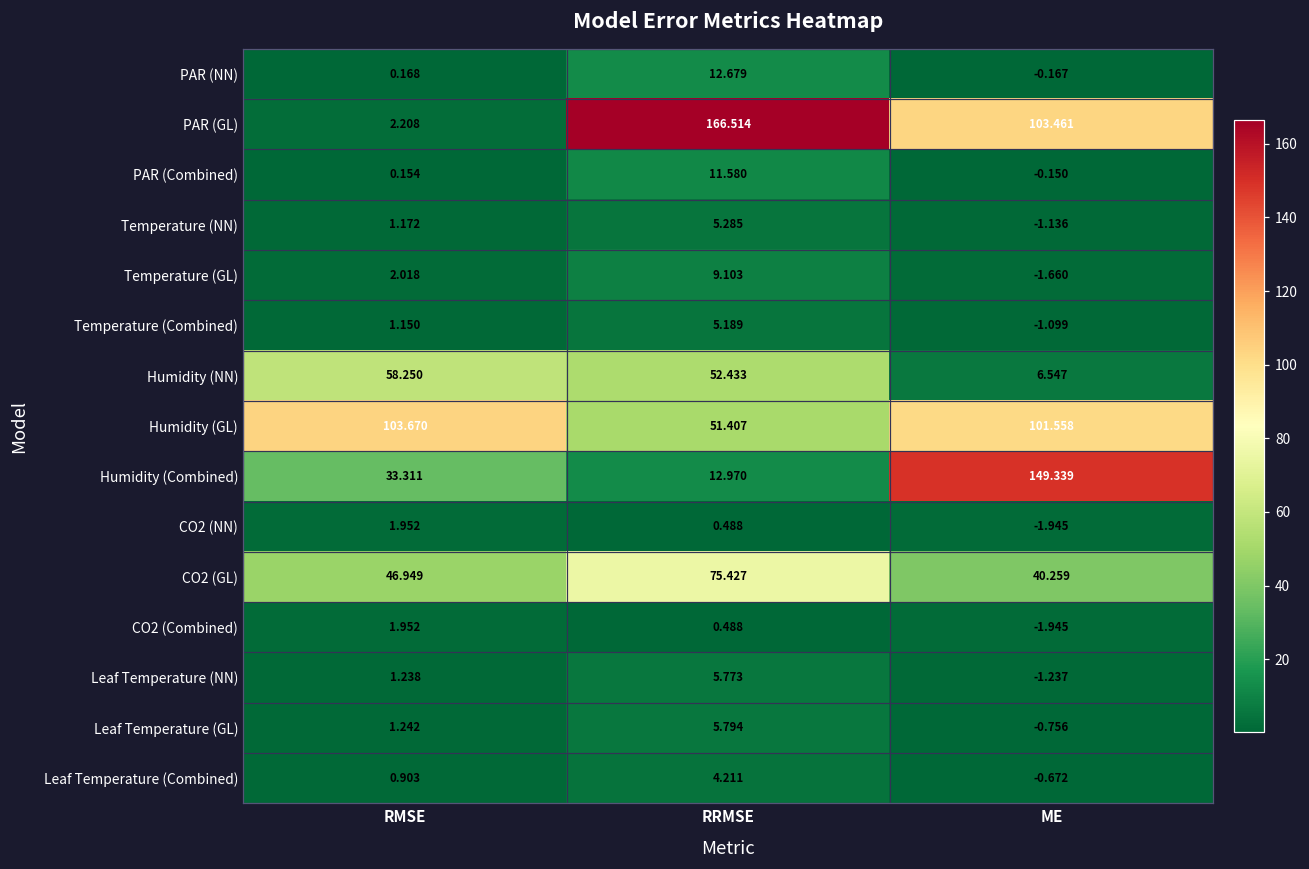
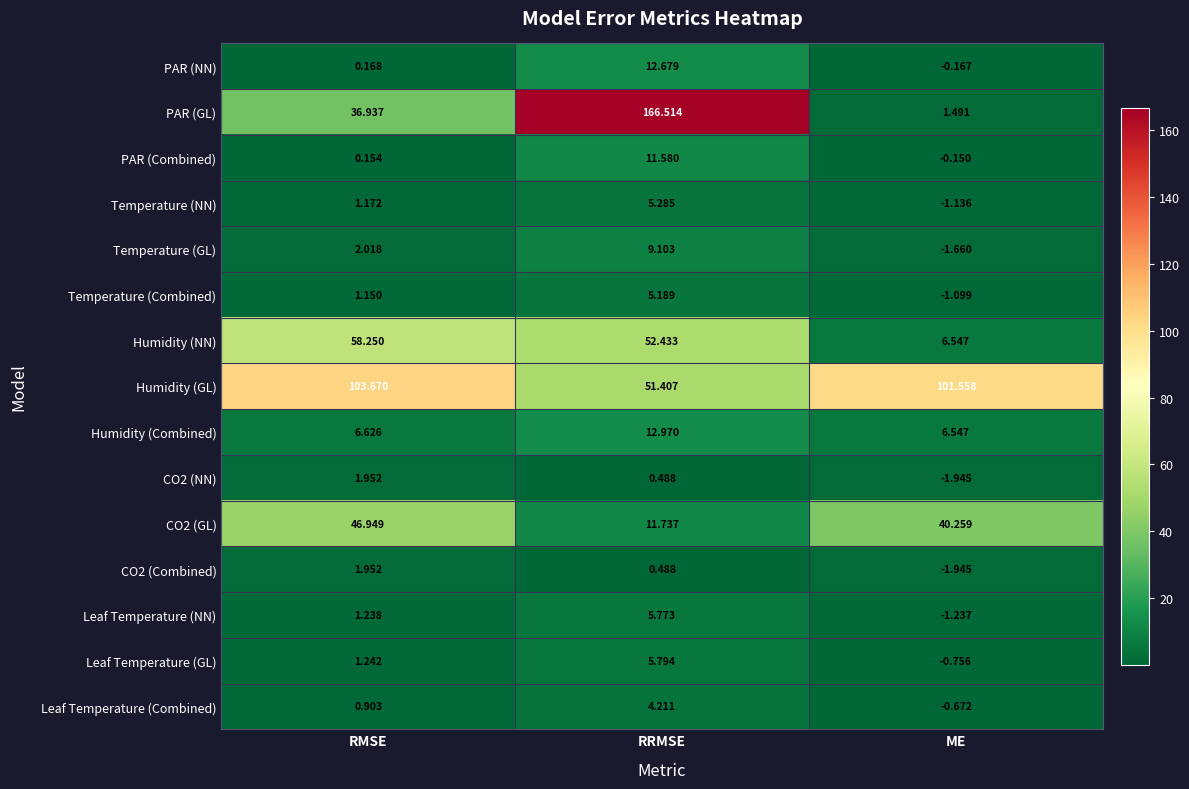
  {
    "PAR (NN)": {
      "RMSE": 0.168,
      "RRMSE": 12.679,
      "ME": -0.167
    },
    "PAR (GL)": {
-     "RMSE": 2.208,
+     "RMSE": 36.937,
      "RRMSE": 166.514,
-     "ME": 103.461
+     "ME": 1.491
    },
    "PAR (Combined)": {
      "RMSE": 0.154,
      "RRMSE": 11.580,
      "ME": -0.150
    },
    "Temperature (NN)": {
      "RMSE": 1.172,
      "RRMSE": 5.285,
      "ME": -1.136
    },
    "Temperature (GL)": {
      "RMSE": 2.018,
      "RRMSE": 9.103,
      "ME": -1.660
    },
    "Temperature (Combined)": {
      "RMSE": 1.150,
      "RRMSE": 5.189,
      "ME": -1.099
    },
    "Humidity (NN)": {
      "RMSE": 58.250,
      "RRMSE": 52.433,
      "ME": 6.547
    },
    "Humidity (GL)": {
      "RMSE": 103.670,
      "RRMSE": 51.407,
      "ME": 101.558
    },
    "Humidity (Combined)": {
-     "RMSE": 33.311,
+     "RMSE": 6.626,
      "RRMSE": 12.970,
-     "ME": 149.339
+     "ME": 6.547
    },
    "CO2 (NN)": {
      "RMSE": 1.952,
      "RRMSE": 0.488,
      "ME": -1.945
    },
    "CO2 (GL)": {
      "RMSE": 46.949,
-     "RRMSE": 75.427,
+     "RRMSE": 11.737,
      "ME": 40.259
    },
    "CO2 (Combined)": {
      "RMSE": 1.952,
      "RRMSE": 0.488,
      "ME": -1.945
    },
    "Leaf Temperature (NN)": {
      "RMSE": 1.238,
      "RRMSE": 5.773,
      "ME": -1.237
    },
    "Leaf Temperature (GL)": {
      "RMSE": 1.242,
      "RRMSE": 5.794,
      "ME": -0.756
    },
    "Leaf Temperature (Combined)": {
      "RMSE": 0.903,
      "RRMSE": 4.211,
      "ME": -0.672
    }
  }
